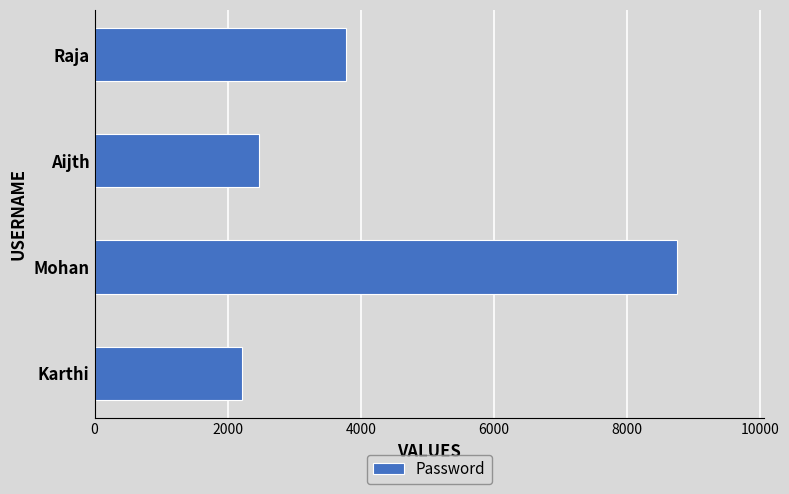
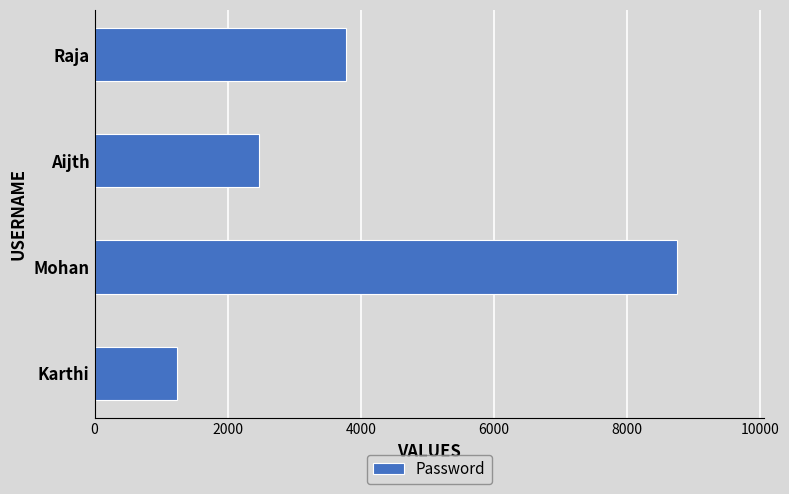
  {
    "Raja": 3800,
    "Aijth": 2500,
    "Mohan": 8700,
-   "Karthi": 2200
+   "Karthi": 1200
  }
